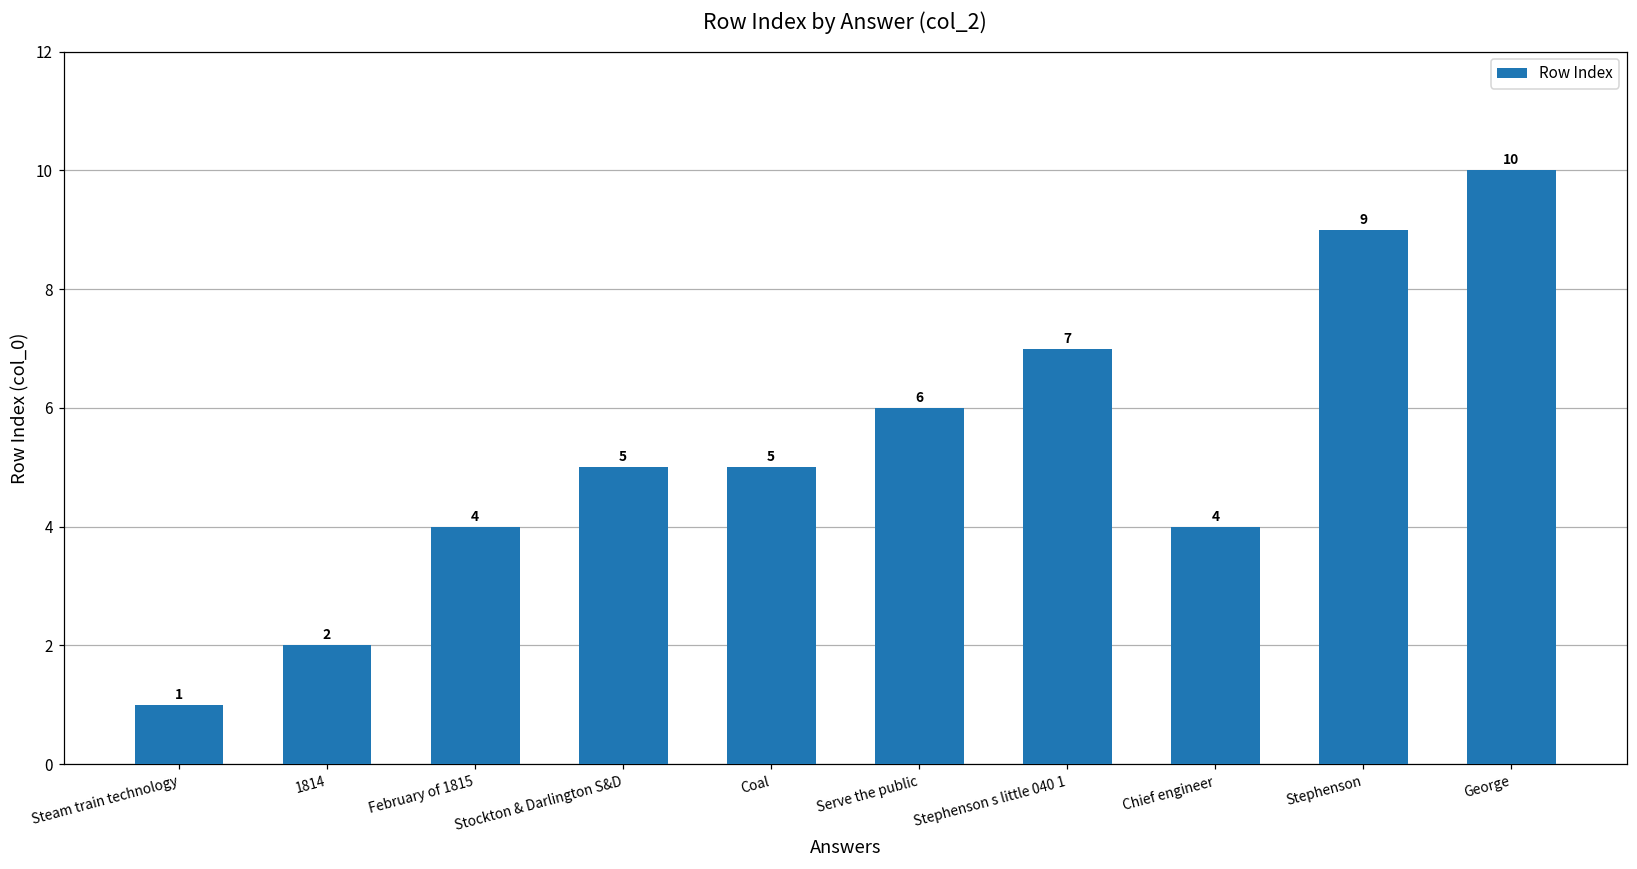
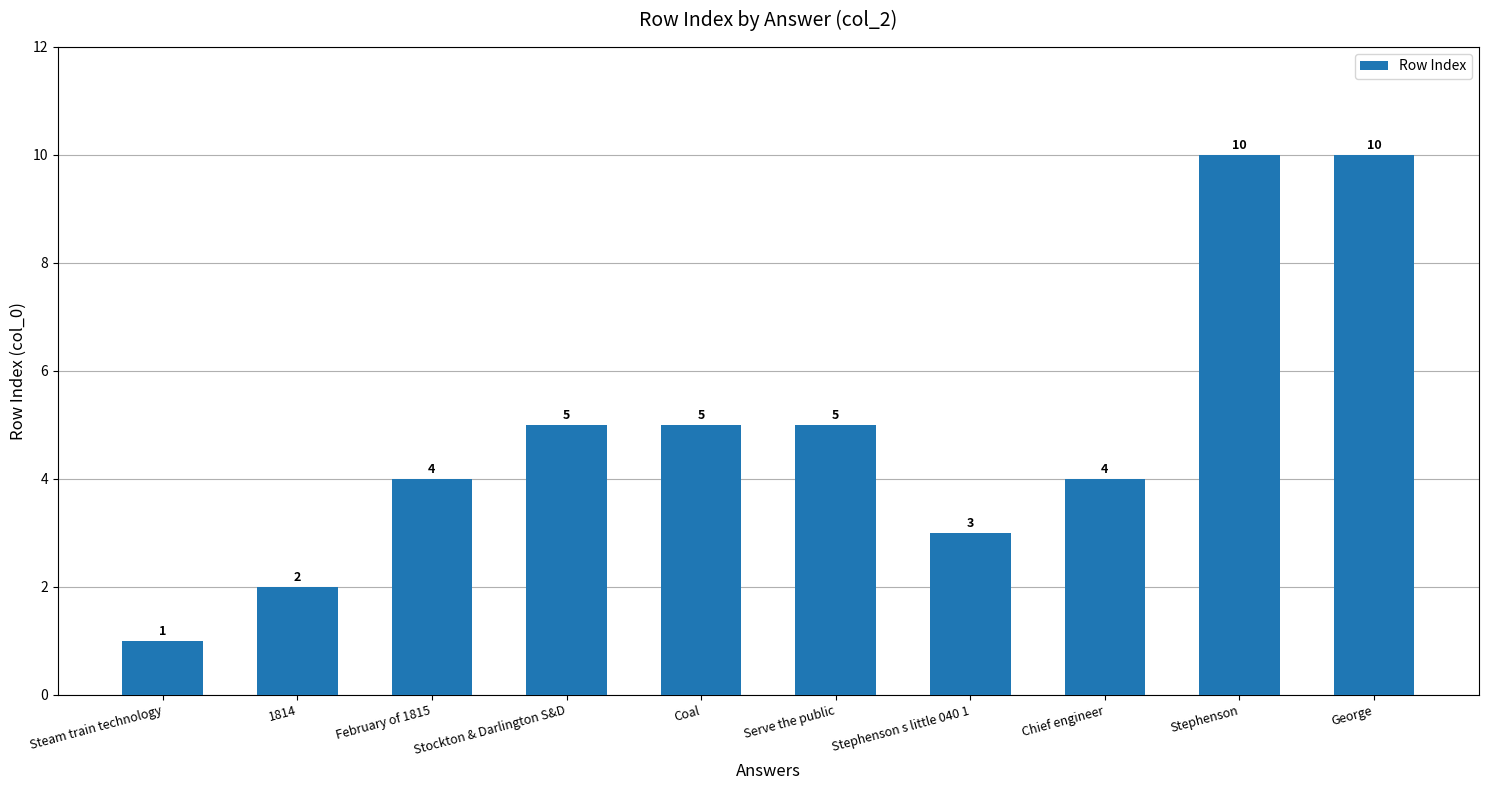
  {
    "Steam train technology": 1,
    "1814": 2,
    "February of 1815": 4,
    "Stockton & Darlington S&D": 5,
    "Coal": 5,
-   "Serve the public": 6,
-   "Stephenson s little 040 1": 7,
+   "Serve the public": 5,
+   "Stephenson s little 040 1": 3,
    "Chief engineer": 4,
-   "Stephenson": 9,
+   "Stephenson": 10,
    "George": 10
  }
